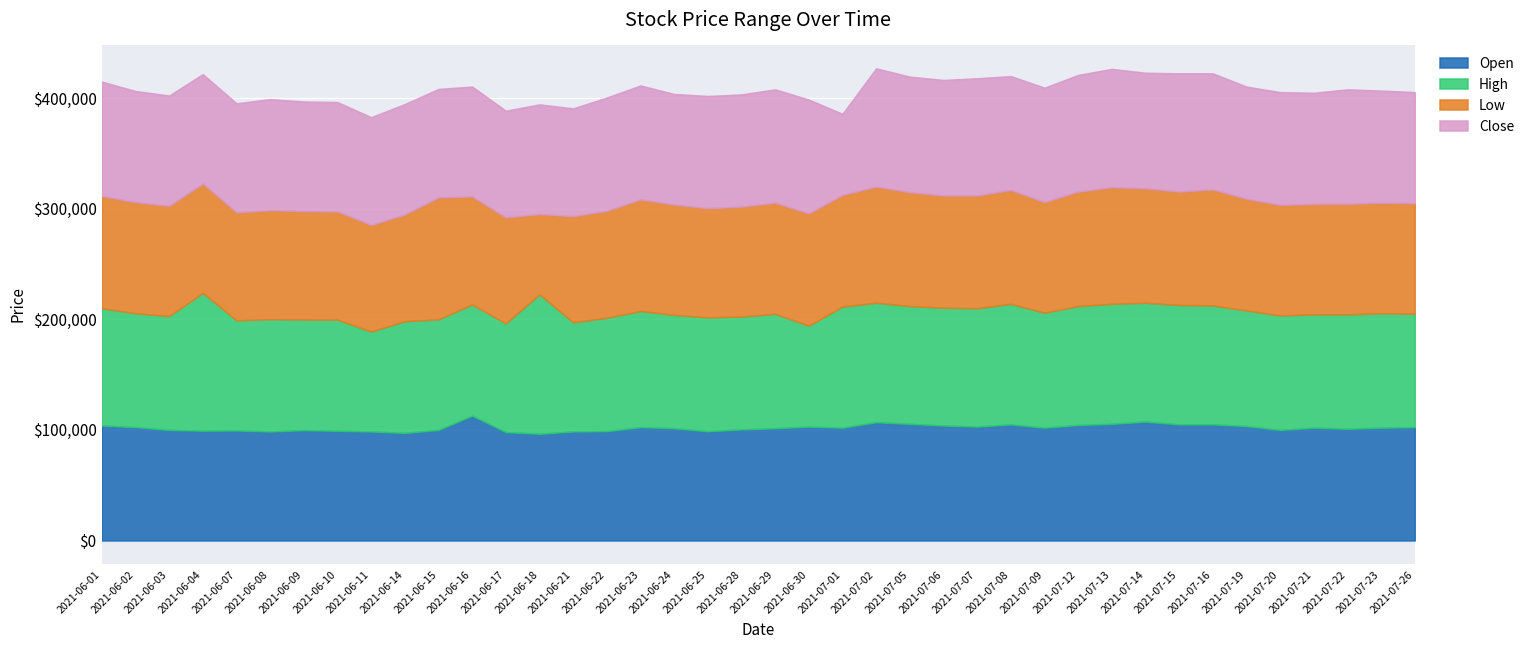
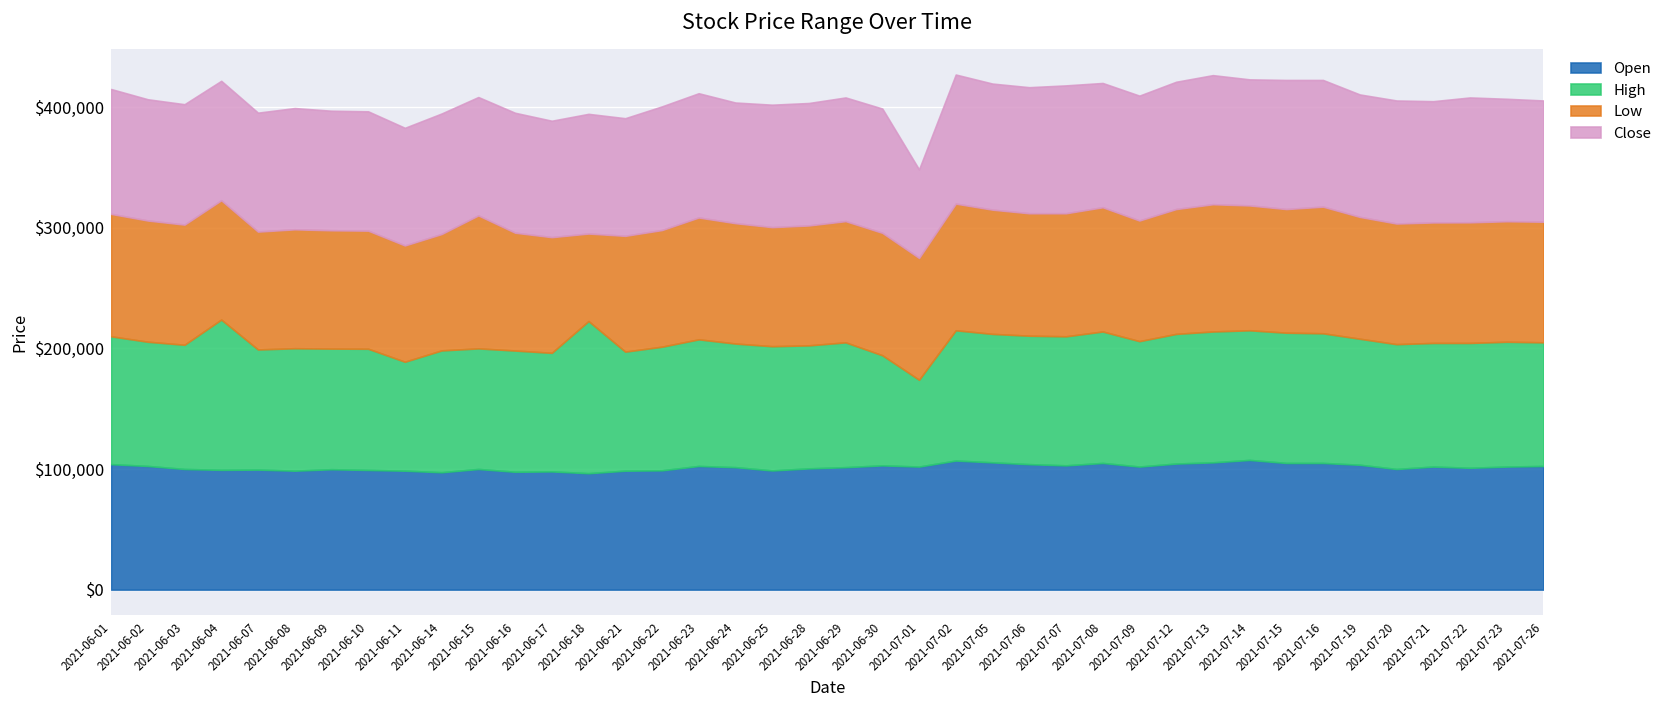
  {
    "Open": {
      "2021-06-01": "$104,000",
      "2021-06-02": "$103,000",
      "2021-06-03": "$100,000",
      "2021-06-04": "$99,000",
      "2021-06-07": "$100,000",
      "2021-06-08": "$99,000",
      "2021-06-09": "$100,000",
      "2021-06-10": "$99,000",
      "2021-06-11": "$99,000",
      "2021-06-14": "$97,000",
      "2021-06-15": "$100,000",
-     "2021-06-16": "$113,000",
+     "2021-06-16": "$98,000",
      "2021-06-17": "$98,000",
      "2021-06-18": "$97,000",
      "2021-06-21": "$99,000",
      "2021-06-22": "$99,000",
      "2021-06-23": "$103,000",
      "2021-06-24": "$102,000",
      "2021-06-25": "$99,000",
      "2021-06-28": "$101,000",
      "2021-06-29": "$102,000",
      "2021-06-30": "$103,000",
      "2021-07-01": "$102,000",
      "2021-07-02": "$107,000",
      "2021-07-05": "$106,000",
      "2021-07-06": "$104,000",
      "2021-07-07": "$103,000",
      "2021-07-08": "$105,000",
      "2021-07-09": "$102,000",
      "2021-07-12": "$105,000",
      "2021-07-13": "$106,000",
      "2021-07-14": "$108,000",
      "2021-07-15": "$105,000",
      "2021-07-16": "$105,000",
      "2021-07-19": "$104,000",
      "2021-07-20": "$100,000",
      "2021-07-21": "$102,000",
      "2021-07-22": "$101,000",
      "2021-07-23": "$102,000",
      "2021-07-26": "$103,000"
    },
    "High": {
      "2021-06-01": "$106,000",
      "2021-06-02": "$103,000",
      "2021-06-03": "$103,000",
      "2021-06-04": "$125,000",
      "2021-06-07": "$100,000",
      "2021-06-08": "$102,000",
      "2021-06-09": "$100,000",
      "2021-06-10": "$101,000",
      "2021-06-11": "$90,000",
      "2021-06-14": "$101,000",
      "2021-06-15": "$100,000",
      "2021-06-16": "$101,000",
      "2021-06-17": "$98,000",
      "2021-06-18": "$126,000",
      "2021-06-21": "$99,000",
      "2021-06-22": "$103,000",
      "2021-06-23": "$105,000",
      "2021-06-24": "$103,000",
      "2021-06-25": "$103,000",
      "2021-06-28": "$102,000",
      "2021-06-29": "$104,000",
      "2021-06-30": "$91,000",
-     "2021-07-01": "$110,000",
+     "2021-07-01": "$72,000",
      "2021-07-02": "$108,000",
      "2021-07-05": "$107,000",
      "2021-07-06": "$107,000",
      "2021-07-07": "$107,000",
      "2021-07-08": "$109,000",
      "2021-07-09": "$104,000",
      "2021-07-12": "$108,000",
      "2021-07-13": "$109,000",
      "2021-07-14": "$108,000",
      "2021-07-15": "$108,000",
      "2021-07-16": "$108,000",
      "2021-07-19": "$105,000",
      "2021-07-20": "$104,000",
      "2021-07-21": "$103,000",
      "2021-07-22": "$104,000",
      "2021-07-23": "$104,000",
      "2021-07-26": "$103,000"
    },
    "Low": {
      "2021-06-01": "$102,000",
      "2021-06-02": "$101,000",
      "2021-06-03": "$100,000",
      "2021-06-04": "$99,000",
      "2021-06-07": "$98,000",
      "2021-06-08": "$99,000",
      "2021-06-09": "$98,000",
      "2021-06-10": "$98,000",
      "2021-06-11": "$96,000",
      "2021-06-14": "$97,000",
      "2021-06-15": "$110,000",
      "2021-06-16": "$98,000",
      "2021-06-17": "$96,000",
      "2021-06-18": "$73,000",
      "2021-06-21": "$96,000",
      "2021-06-22": "$97,000",
      "2021-06-23": "$101,000",
      "2021-06-24": "$100,000",
      "2021-06-25": "$99,000",
      "2021-06-28": "$99,000",
      "2021-06-29": "$101,000",
      "2021-06-30": "$102,000",
      "2021-07-01": "$101,000",
      "2021-07-02": "$105,000",
      "2021-07-05": "$103,000",
      "2021-07-06": "$102,000",
      "2021-07-07": "$102,000",
      "2021-07-08": "$103,000",
      "2021-07-09": "$100,000",
      "2021-07-12": "$104,000",
      "2021-07-13": "$106,000",
      "2021-07-14": "$104,000",
      "2021-07-15": "$103,000",
      "2021-07-16": "$105,000",
      "2021-07-19": "$101,000",
      "2021-07-20": "$100,000",
      "2021-07-21": "$100,000",
      "2021-07-22": "$100,000",
      "2021-07-23": "$100,000",
      "2021-07-26": "$100,000"
    },
    "Close": {
      "2021-06-01": "$104,000",
      "2021-06-02": "$101,000",
      "2021-06-03": "$100,000",
      "2021-06-04": "$99,000",
      "2021-06-07": "$99,000",
      "2021-06-08": "$101,000",
      "2021-06-09": "$99,000",
      "2021-06-10": "$99,000",
      "2021-06-11": "$98,000",
      "2021-06-14": "$100,000",
      "2021-06-15": "$98,000",
      "2021-06-16": "$99,000",
      "2021-06-17": "$97,000",
      "2021-06-18": "$99,000",
      "2021-06-21": "$98,000",
      "2021-06-22": "$103,000",
      "2021-06-23": "$103,000",
      "2021-06-24": "$100,000",
      "2021-06-25": "$102,000",
      "2021-06-28": "$102,000",
      "2021-06-29": "$103,000",
      "2021-06-30": "$103,000",
      "2021-07-01": "$73,000",
      "2021-07-02": "$107,000",
      "2021-07-05": "$105,000",
      "2021-07-06": "$105,000",
      "2021-07-07": "$106,000",
      "2021-07-08": "$103,000",
      "2021-07-09": "$104,000",
      "2021-07-12": "$106,000",
      "2021-07-13": "$107,000",
      "2021-07-14": "$105,000",
      "2021-07-15": "$107,000",
      "2021-07-16": "$105,000",
      "2021-07-19": "$102,000",
      "2021-07-20": "$102,000",
      "2021-07-21": "$101,000",
      "2021-07-22": "$104,000",
      "2021-07-23": "$102,000",
      "2021-07-26": "$101,000"
    }
  }
